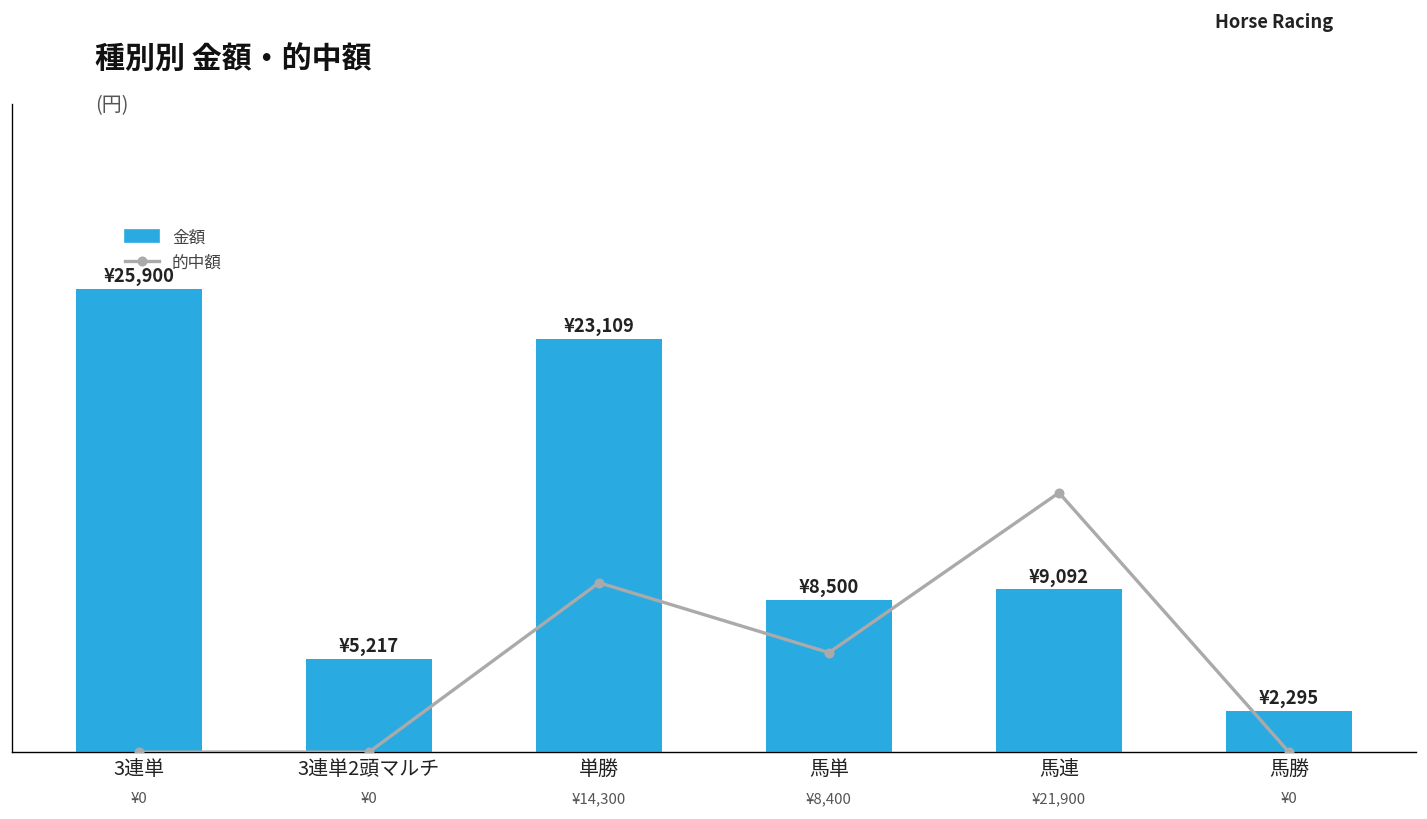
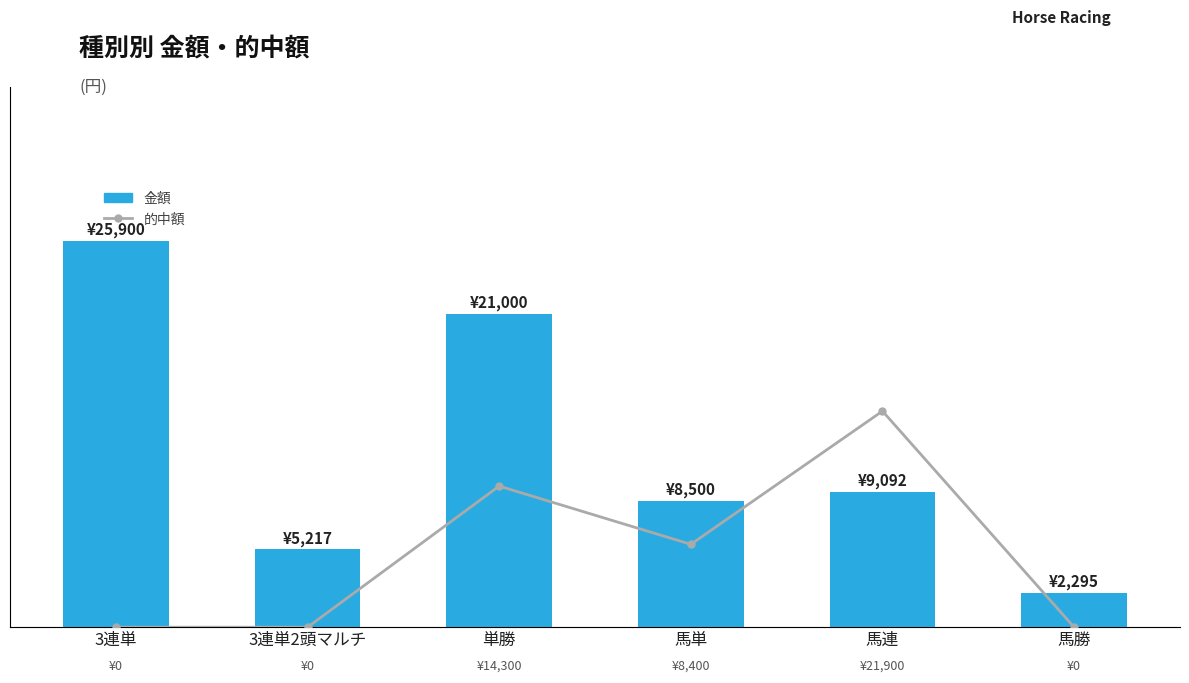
  {
    "金額": {
      "3連単": "¥25,900",
      "3連単2頭マルチ": "¥5,217",
-     "単勝": "¥23,109",
+     "単勝": "¥21,000",
      "馬単": "¥8,500",
      "馬連": "¥9,092",
      "馬勝": "¥2,295"
    }
  }
